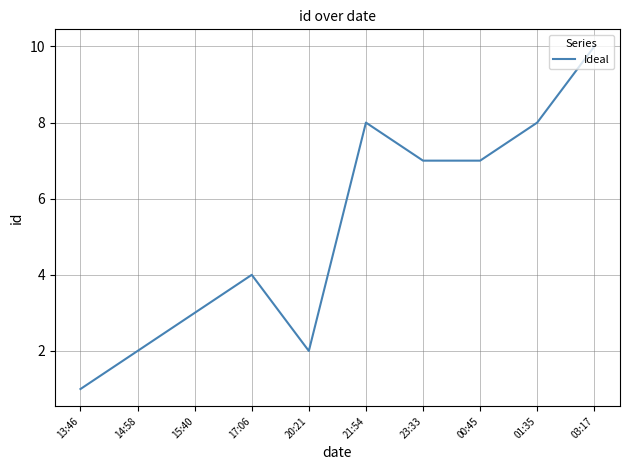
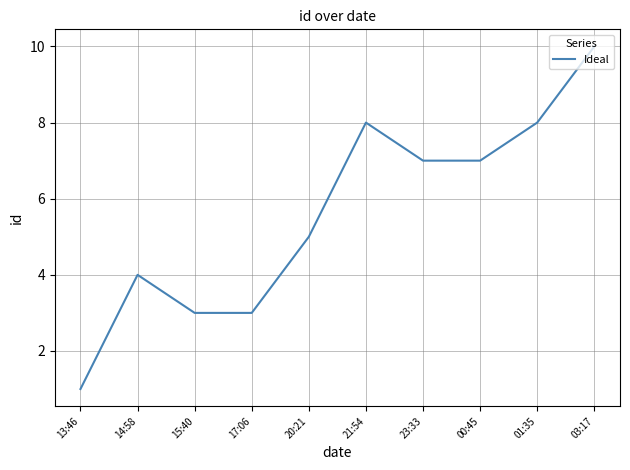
  {
    "13:46": 1,
-   "14:58": 2,
+   "14:58": 4,
    "15:40": 3,
-   "17:06": 4,
-   "20:21": 2,
+   "17:06": 3,
+   "20:21": 5,
    "21:54": 8,
    "23:33": 7,
    "00:45": 7,
    "01:35": 8
  }
